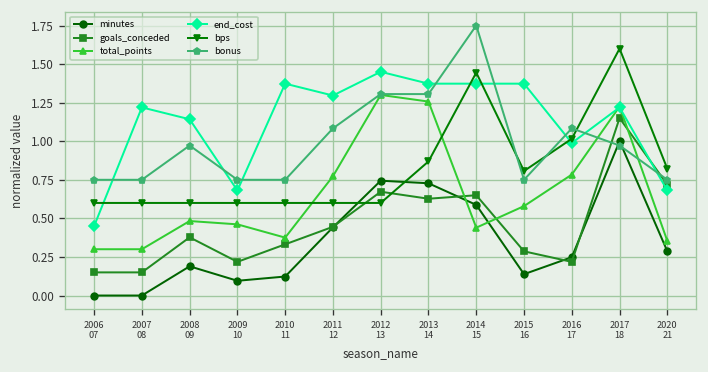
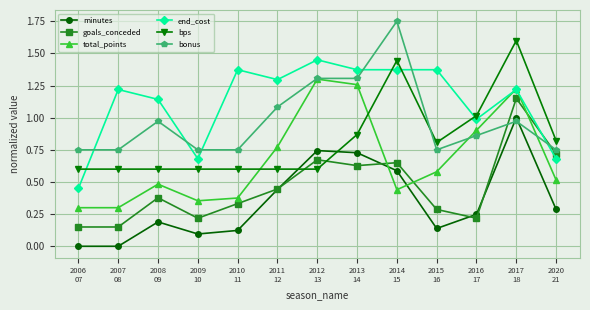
  {
    "total_points": {
      "2006 07": 0.30,
      "2007 08": 0.30,
      "2008 09": 0.48,
-     "2009 10": 0.46,
+     "2009 10": 0.35,
      "2010 11": 0.38,
      "2011 12": 0.77,
      "2013 14": 1.26,
      "2014 15": 0.44,
      "2015 16": 0.58,
-     "2016 17": 0.78,
-     "2020 21": 0.35
+     "2016 17": 0.90,
+     "2020 21": 0.52
    },
    "end_cost": {
      "2006 07": 0.45,
      "2007 08": 1.22,
      "2008 09": 1.14,
      "2009 10": 0.68,
      "2010 11": 1.37,
      "2011 12": 1.30,
      "2012 13": 1.45,
      "2013 14": 1.37,
      "2014 15": 1.37,
      "2015 16": 1.37,
      "2016 17": 0.99,
      "2020 21": 0.68
    },
    "bonus": {
      "2006 07": 0.75,
      "2007 08": 0.75,
      "2008 09": 0.97,
      "2009 10": 0.75,
      "2010 11": 0.75,
      "2011 12": 1.08,
      "2013 14": 1.31,
      "2014 15": 1.75,
      "2015 16": 0.75,
-     "2016 17": 1.08,
+     "2016 17": 0.86,
      "2017 18": 0.97,
      "2020 21": 0.75
    }
  }
